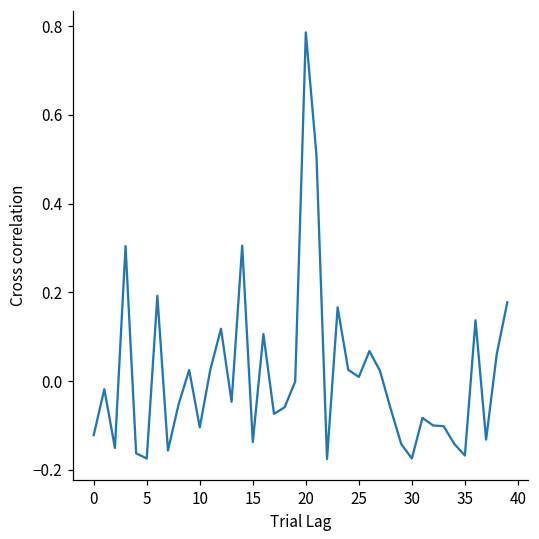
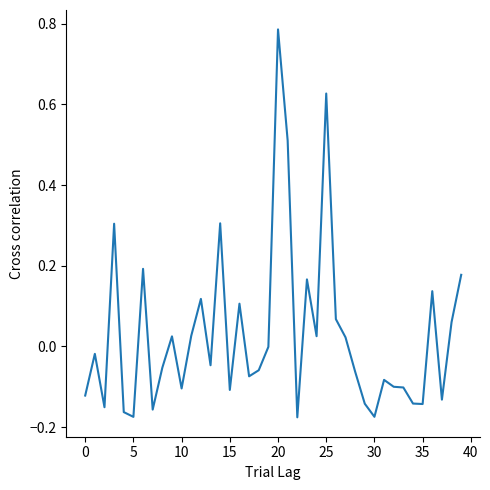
  {
    "0": -0.12,
    "5": -0.17,
    "10": -0.10,
-   "15": -0.14,
+   "15": -0.11,
    "20": 0.79,
-   "25": 0.01,
+   "25": 0.63,
    "30": -0.17,
-   "35": -0.17
+   "35": -0.14
  }
